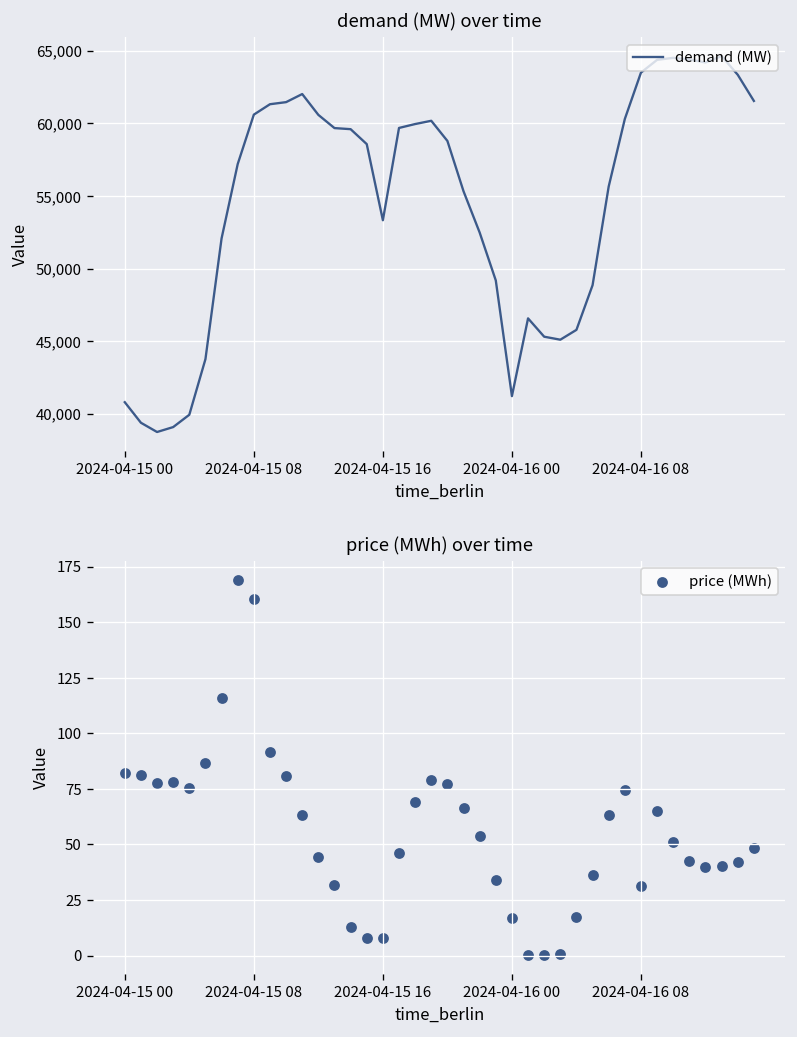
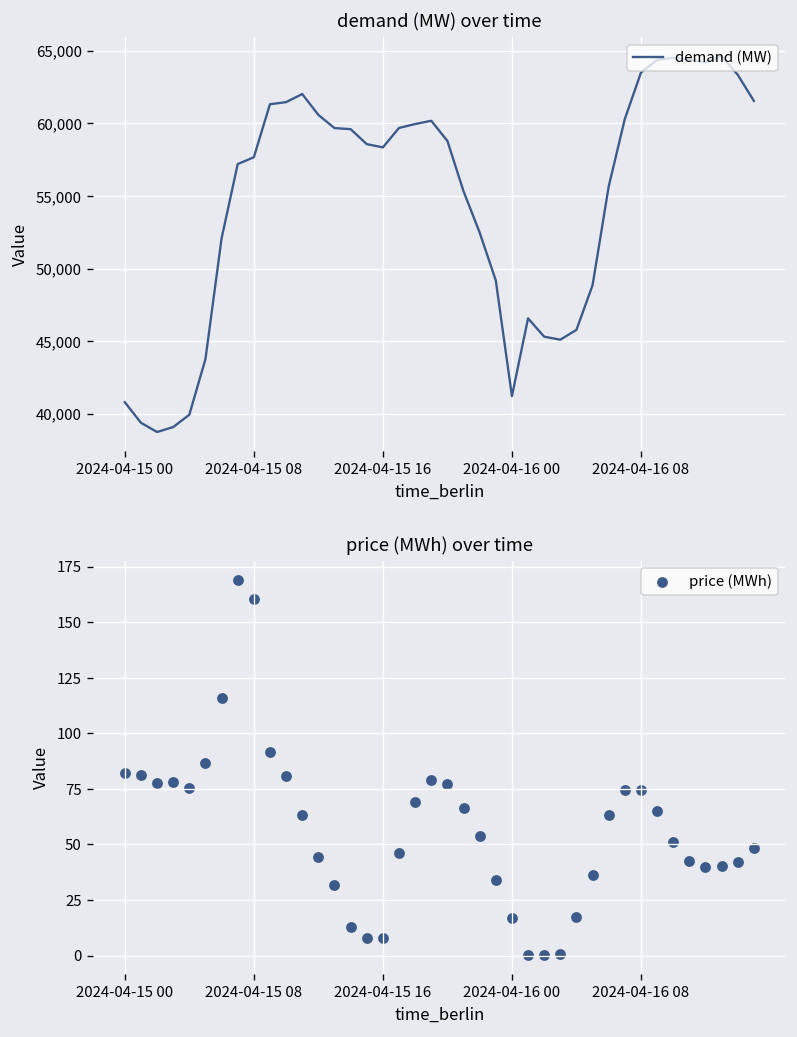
  {
    "demand (MW) over time": {
      "2024-04-15 00": "40,800",
-     "2024-04-15 08": "60,600",
-     "2024-04-15 16": "53,300",
+     "2024-04-15 08": "57,700",
+     "2024-04-15 16": "58,400",
      "2024-04-16 00": "41,200",
      "2024-04-16 08": "63,500"
    },
    "price (MWh) over time": {
-     "2024-04-16 08": "31"
+     "2024-04-16 08": "74"
    }
  }
